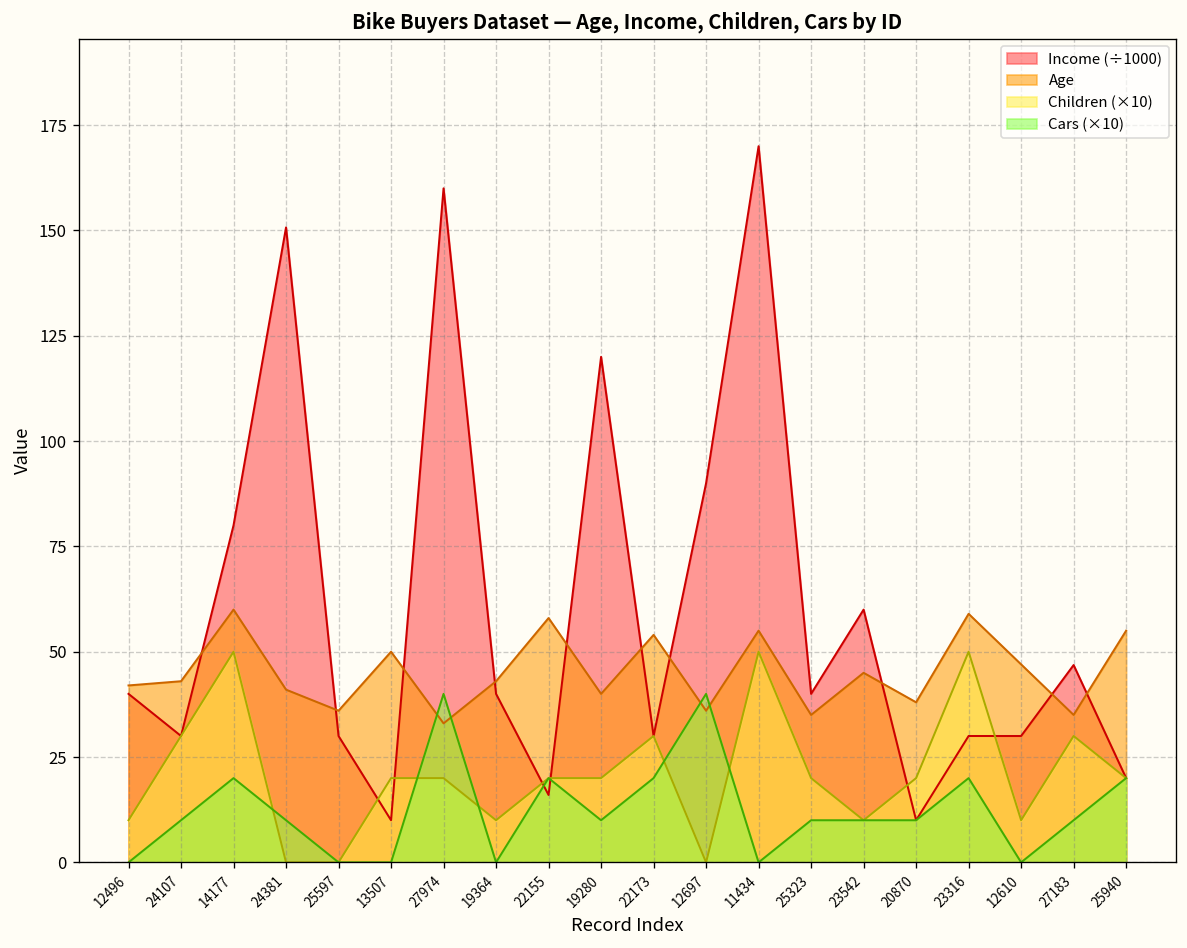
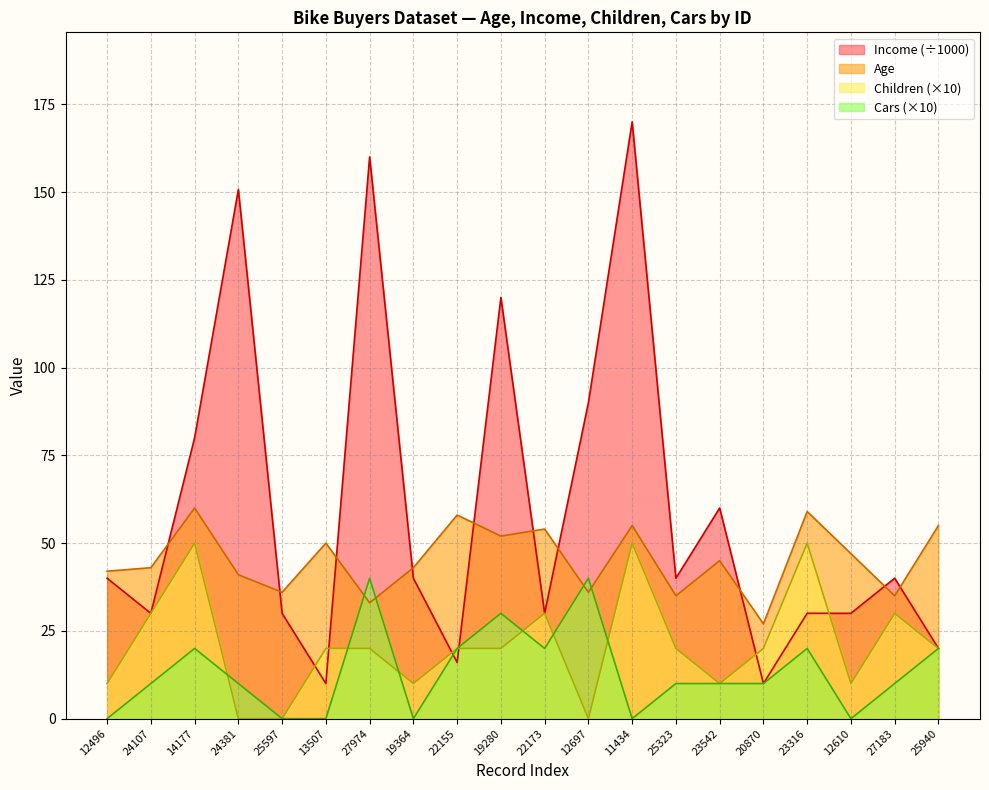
  {
    "Income (÷1000)": {
      "12496": 40,
      "14177": 80,
      "24381": 151,
      "25597": 30,
      "13507": 10,
      "27974": 160,
      "19364": 40,
      "22155": 16,
      "19280": 120,
      "12697": 90,
      "11434": 170,
      "25323": 40,
      "23542": 60,
      "23316": 30,
      "12610": 30,
-     "27183": 47
+     "27183": 40
    },
    "Age": {
      "12496": 42,
      "24107": 43,
      "14177": 60,
      "24381": 41,
      "25597": 36,
      "13507": 50,
      "27974": 33,
      "19364": 43,
      "22155": 58,
-     "19280": 40,
+     "19280": 52,
      "22173": 54,
      "12697": 36,
      "11434": 55,
      "25323": 35,
      "23542": 45,
-     "20870": 38,
+     "20870": 27,
      "23316": 59,
      "12610": 47,
      "27183": 35,
      "25940": 55
    },
    "Children (×10)": {
      "12496": 10,
      "14177": 50,
      "24381": 0,
      "13507": 20,
      "27974": 20,
      "19364": 10,
      "19280": 20,
      "12697": 0,
      "11434": 50,
      "25323": 20,
      "20870": 20,
      "23316": 50,
      "12610": 10,
      "27183": 30
    },
    "Cars (×10)": {
      "12496": 0,
      "24107": 10,
      "14177": 20,
      "24381": 10,
      "13507": 0,
      "27974": 40,
      "19364": 0,
-     "19280": 10,
+     "19280": 30,
      "22173": 20,
      "12697": 40,
      "11434": 0,
      "25323": 10,
      "23316": 20,
      "12610": 0,
      "27183": 10
    }
  }
